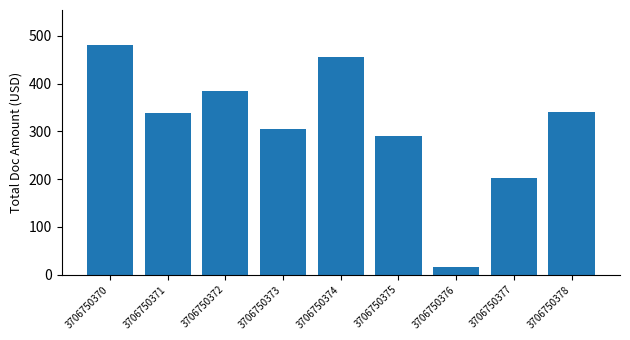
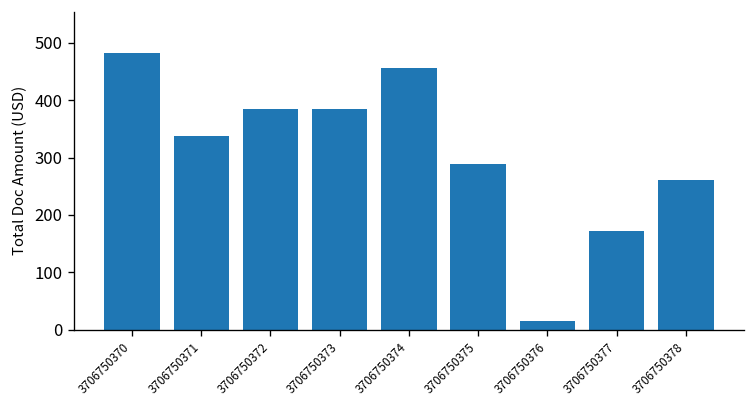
  {
    "3706750370": 480,
    "3706750371": 340,
    "3706750372": 390,
-   "3706750373": 310,
+   "3706750373": 390,
    "3706750374": 460,
    "3706750375": 290,
    "3706750376": 20,
-   "3706750377": 200,
-   "3706750378": 340
+   "3706750377": 170,
+   "3706750378": 260
  }
